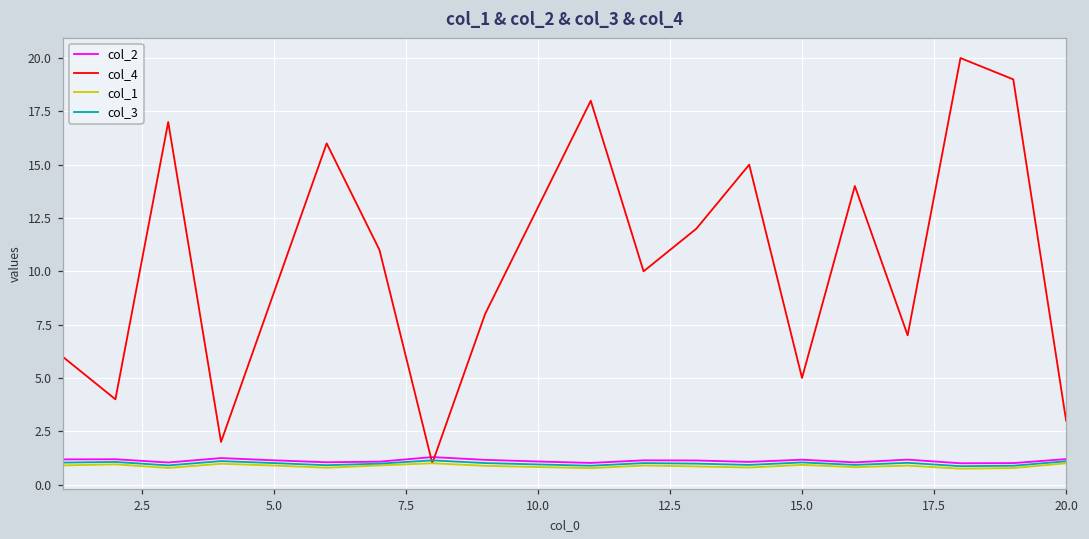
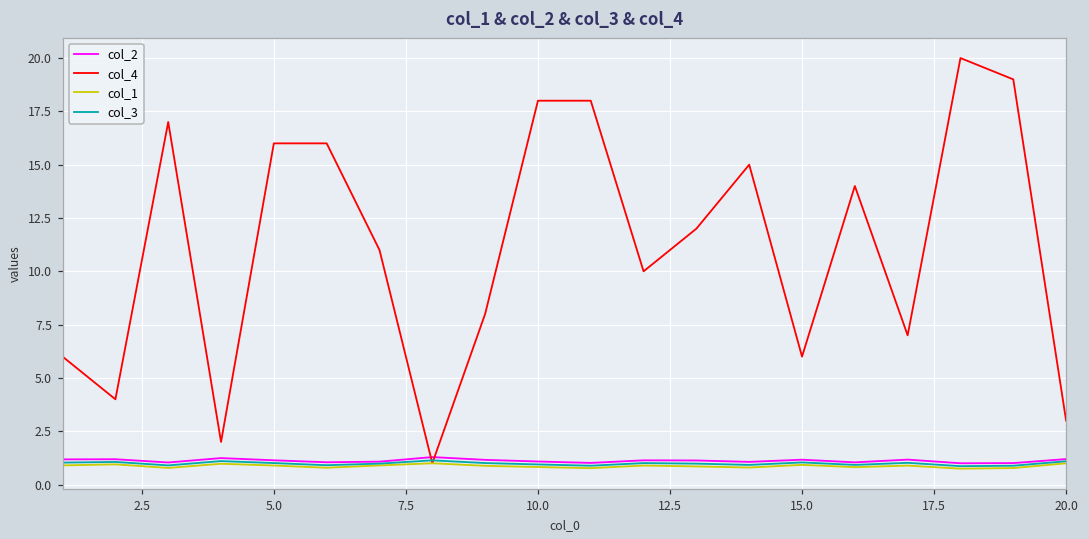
  {
    "col_2": {
      "10.0": 1
    },
    "col_4": {
-     "5.0": 9,
-     "10.0": 13,
-     "15.0": 5,
+     "5.0": 16,
+     "10.0": 18,
+     "15.0": 6,
      "20.0": 3
    }
  }
